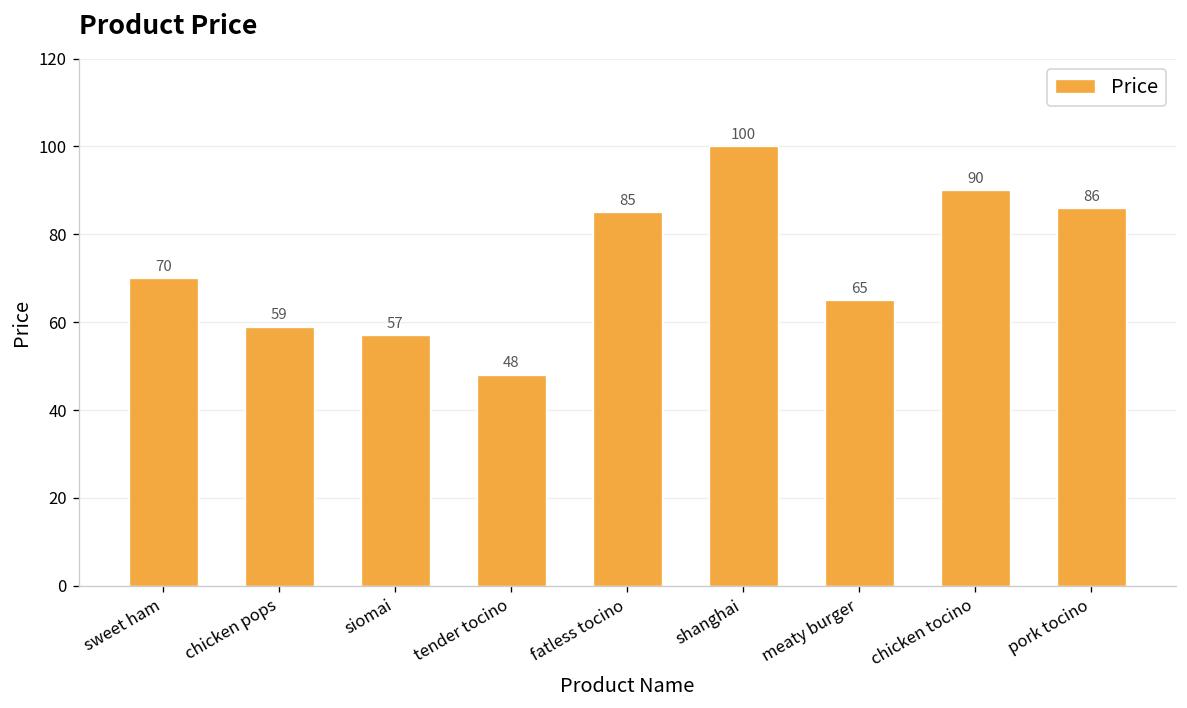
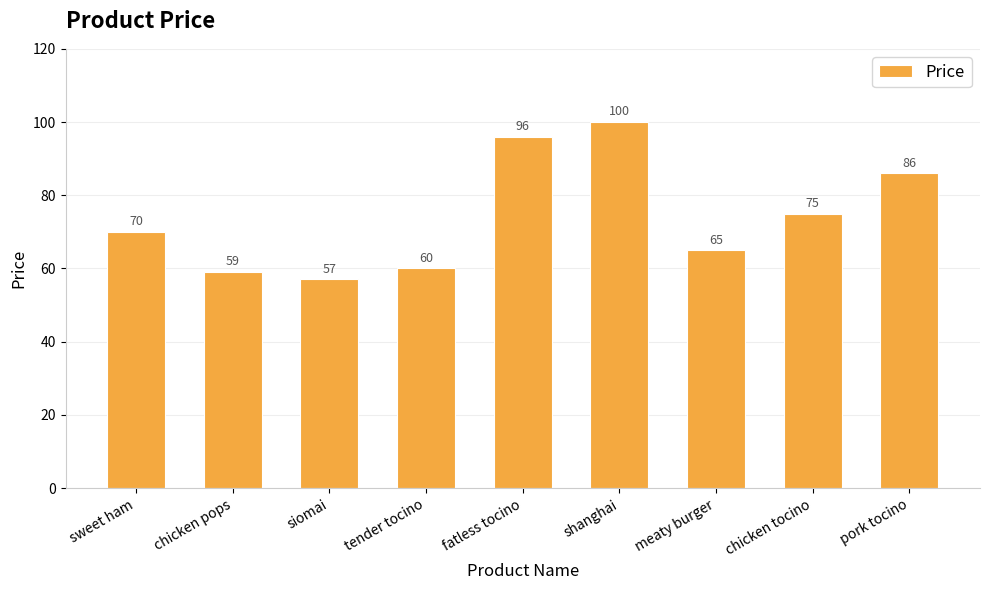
  {
    "sweet ham": 70,
    "chicken pops": 59,
    "siomai": 57,
-   "tender tocino": 48,
-   "fatless tocino": 85,
+   "tender tocino": 60,
+   "fatless tocino": 96,
    "shanghai": 100,
    "meaty burger": 65,
-   "chicken tocino": 90,
+   "chicken tocino": 75,
    "pork tocino": 86
  }
